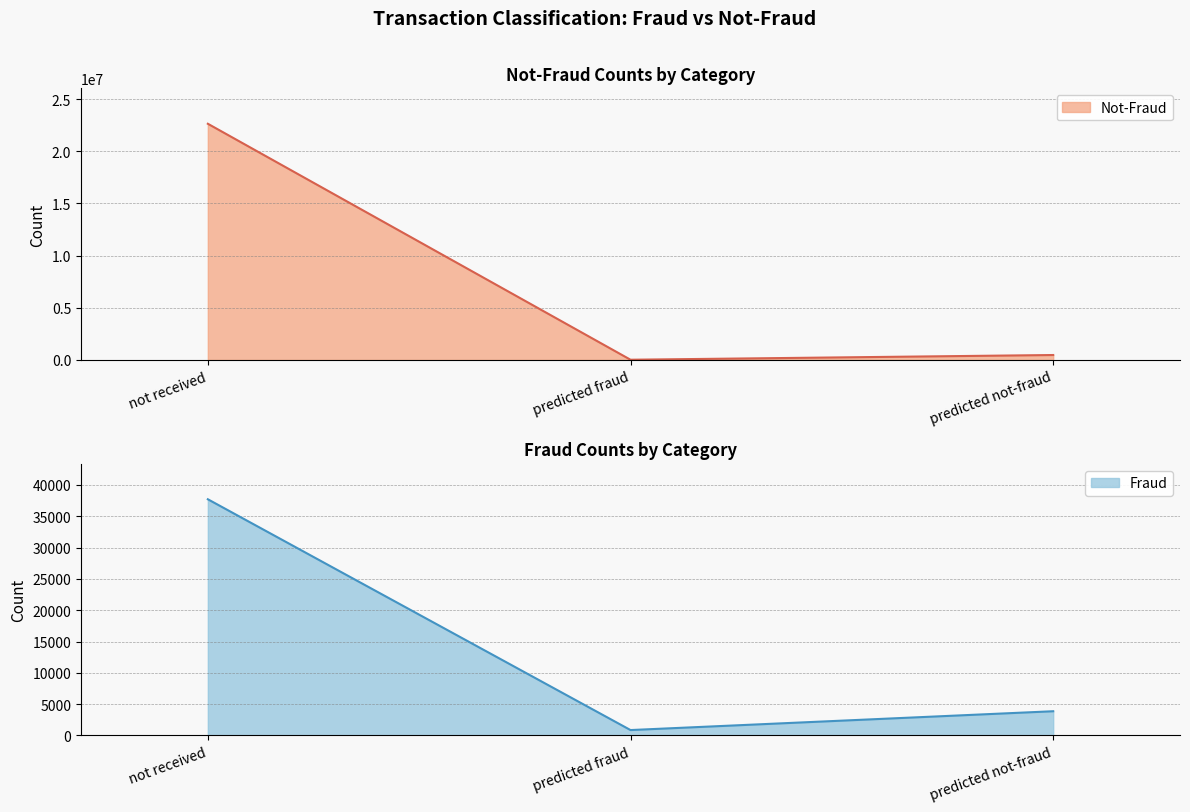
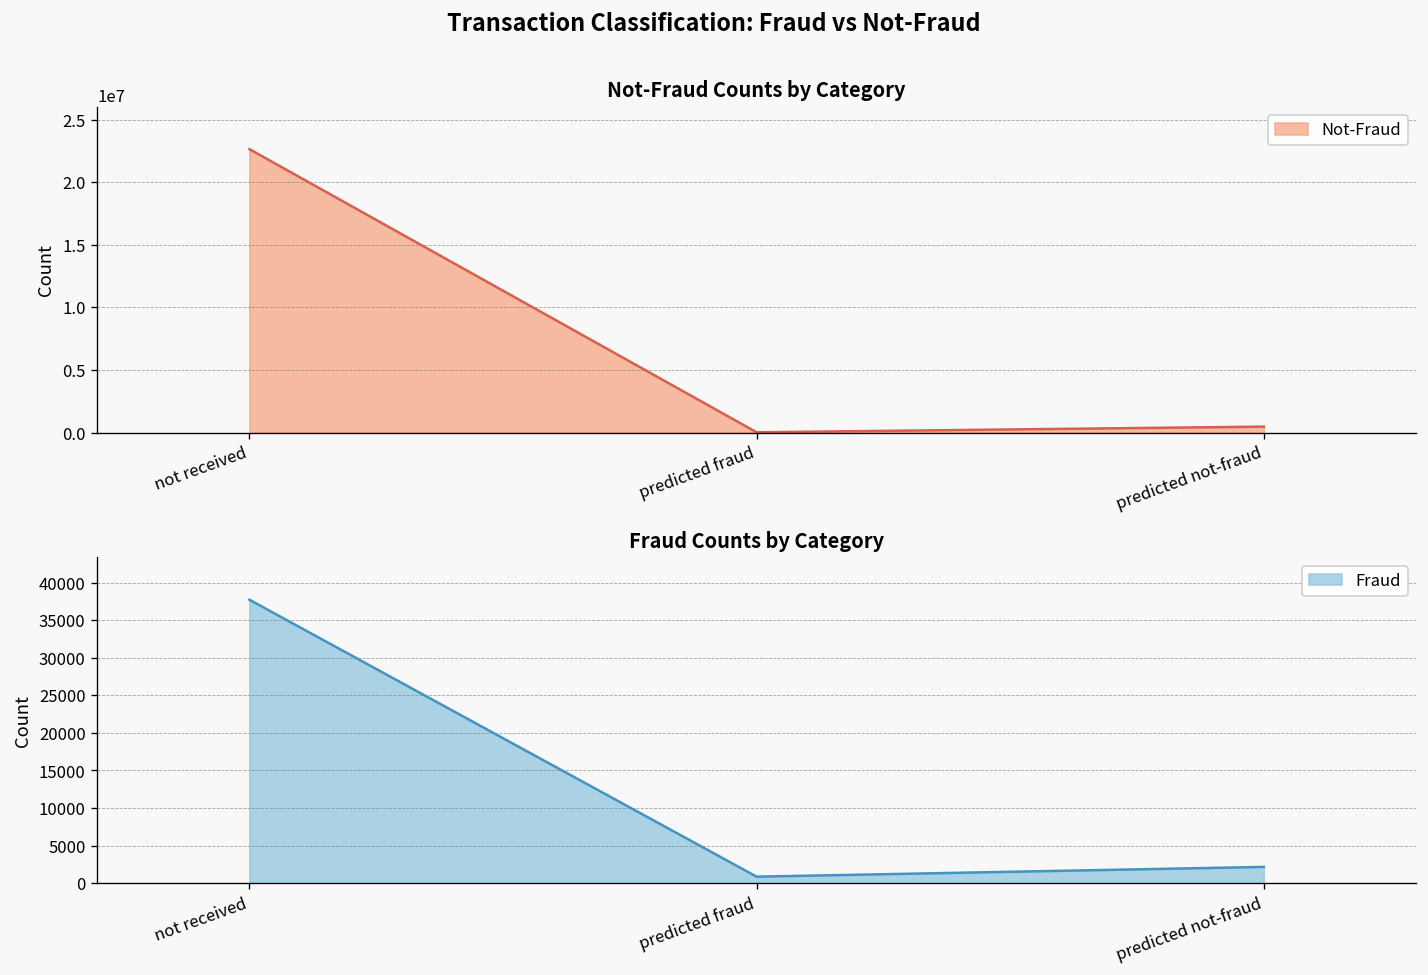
  {
    "Not-Fraud Counts by Category": {
      "not received": 22600000,
      "predicted fraud": 0,
      "predicted not-fraud": 500000
    },
    "Fraud Counts by Category": {
      "not received": 38000,
      "predicted fraud": 1000,
-     "predicted not-fraud": 4000
+     "predicted not-fraud": 2000
    }
  }
